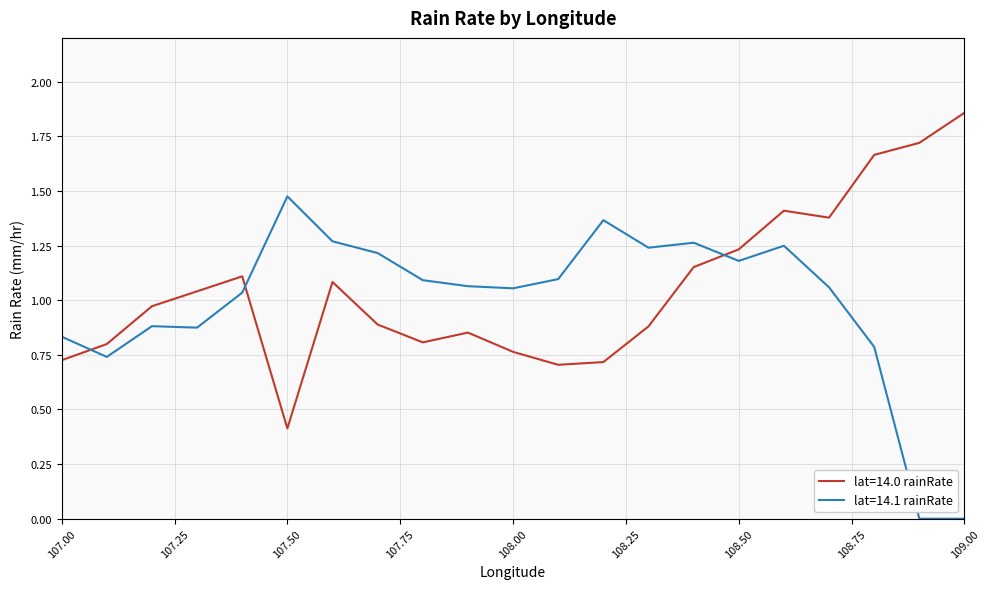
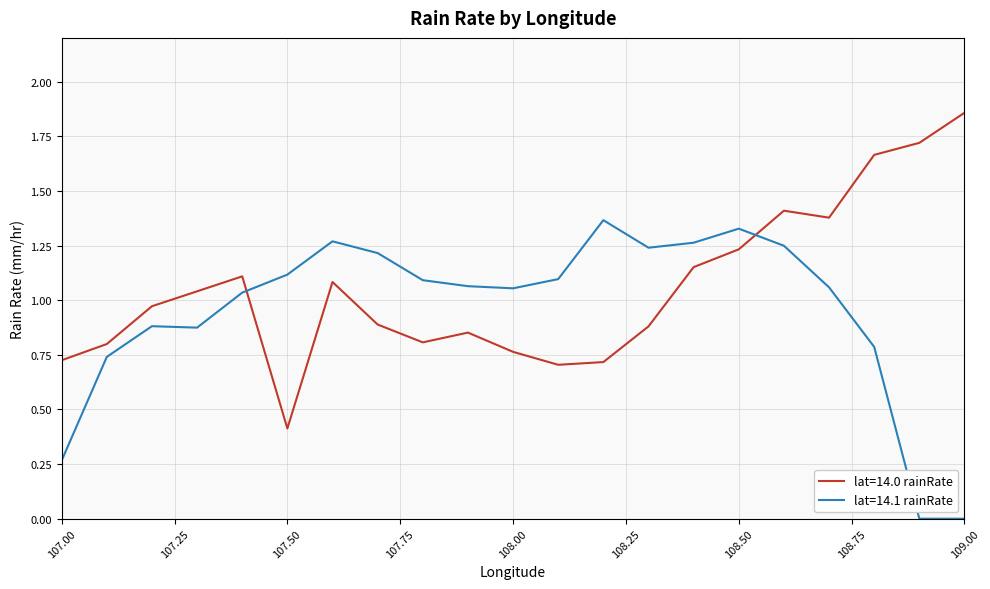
  {
    "lat=14.0 rainRate": {
      "107.00": 0.73,
      "107.50": 0.41,
      "108.00": 0.76,
      "108.50": 1.23,
      "109.00": 1.86
    },
    "lat=14.1 rainRate": {
-     "107.00": 0.83,
-     "107.50": 1.47,
+     "107.00": 0.27,
+     "107.50": 1.12,
      "108.00": 1.05,
-     "108.50": 1.18,
+     "108.50": 1.33,
      "109.00": 0.00
    }
  }
